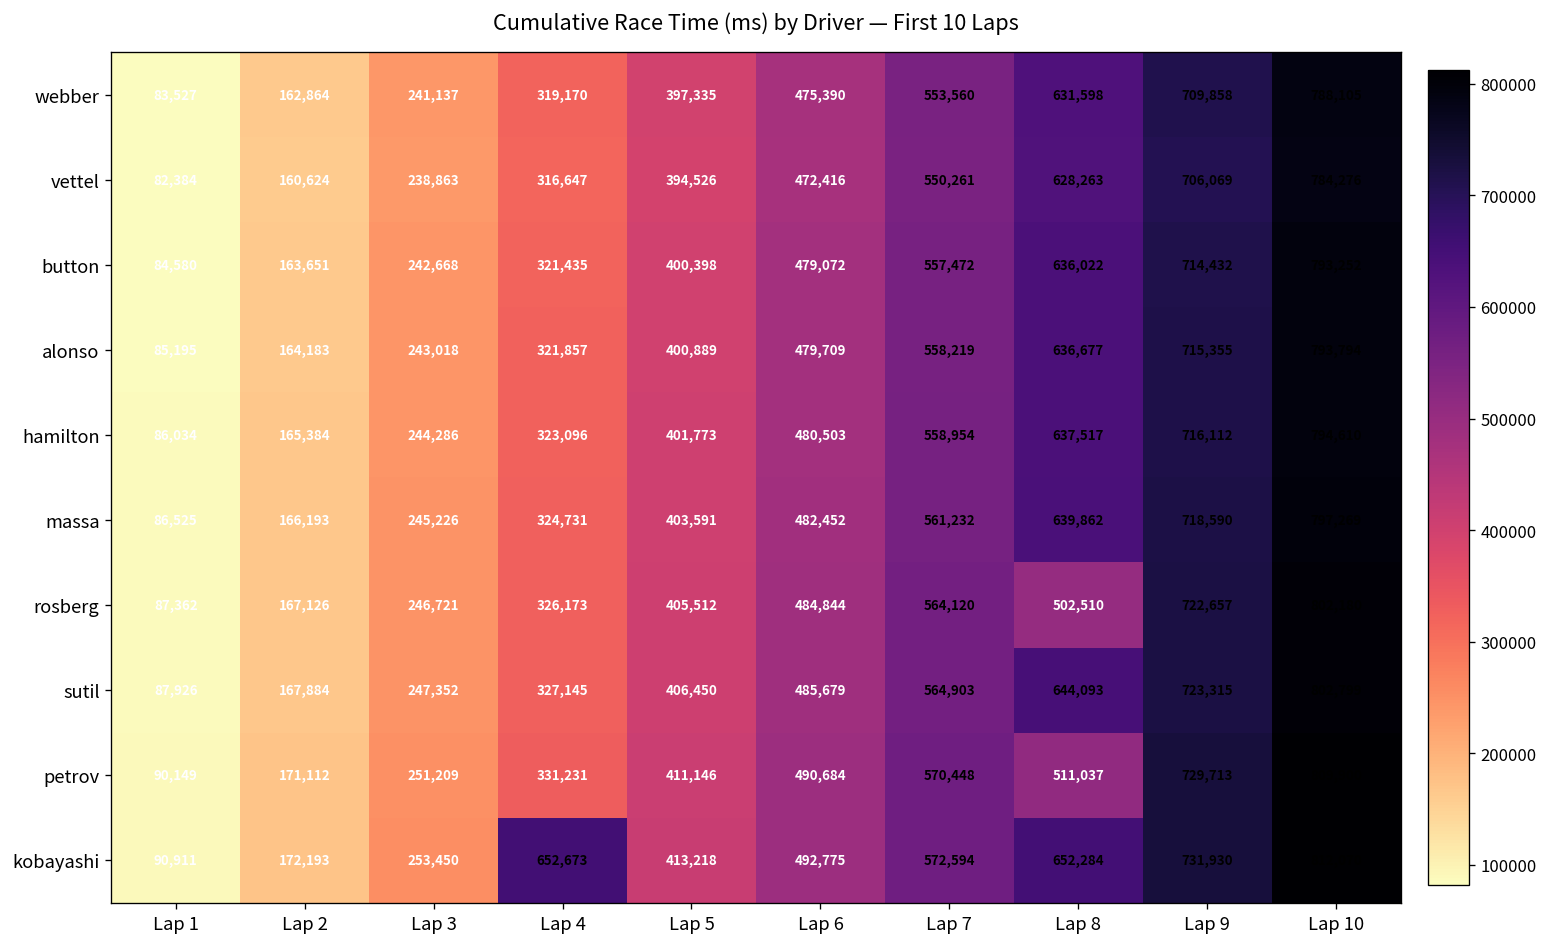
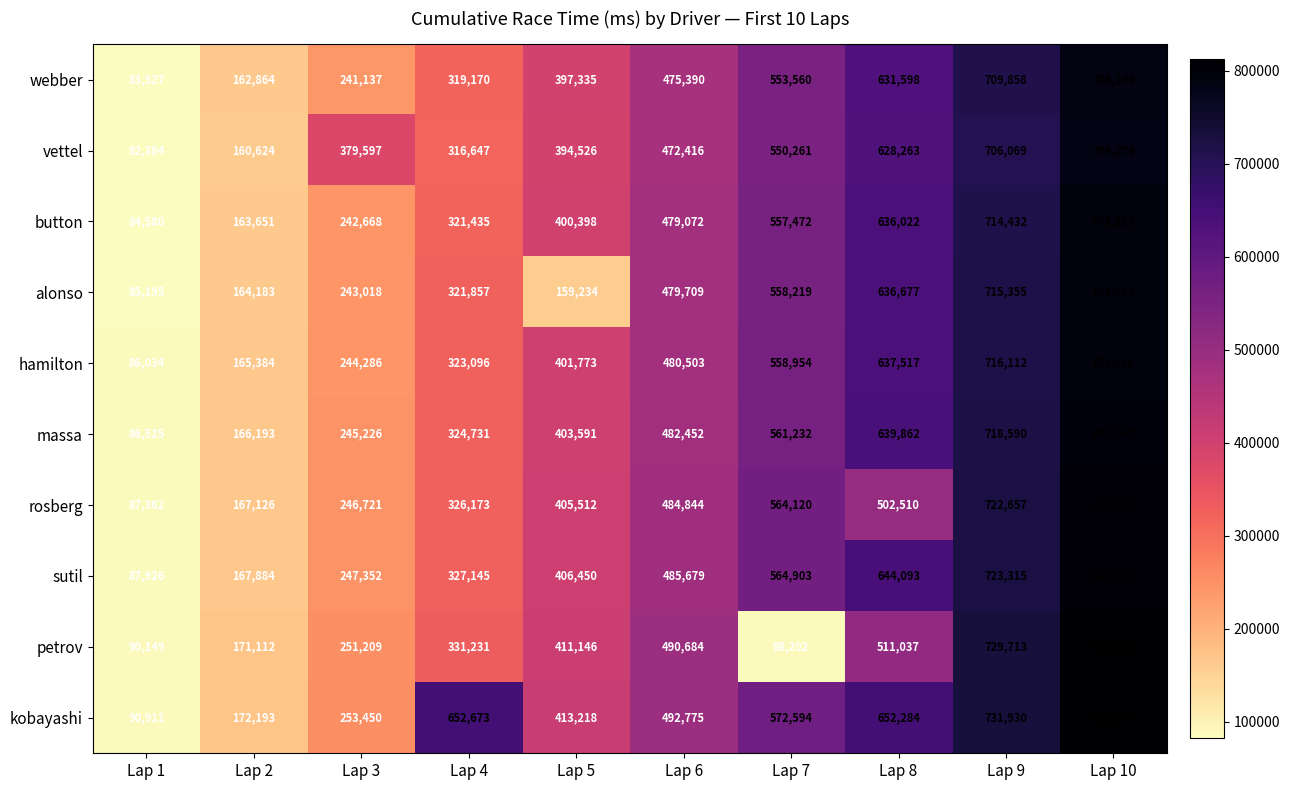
  {
    "webber": {
      "Lap 1": "83,527",
      "Lap 2": "162,864",
      "Lap 3": "241,137",
      "Lap 4": "319,170",
      "Lap 5": "397,335",
      "Lap 6": "475,390",
      "Lap 7": "553,560",
      "Lap 8": "631,598",
      "Lap 9": "709,858"
    },
    "vettel": {
      "Lap 1": "82,384",
      "Lap 2": "160,624",
-     "Lap 3": "238,863",
+     "Lap 3": "379,597",
      "Lap 4": "316,647",
      "Lap 5": "394,526",
      "Lap 6": "472,416",
      "Lap 7": "550,261",
      "Lap 8": "628,263",
      "Lap 9": "706,069"
    },
    "button": {
      "Lap 1": "84,580",
      "Lap 2": "163,651",
      "Lap 3": "242,668",
      "Lap 4": "321,435",
      "Lap 5": "400,398",
      "Lap 6": "479,072",
      "Lap 7": "557,472",
      "Lap 8": "636,022",
      "Lap 9": "714,432"
    },
    "alonso": {
      "Lap 1": "85,195",
      "Lap 2": "164,183",
      "Lap 3": "243,018",
      "Lap 4": "321,857",
-     "Lap 5": "400,889",
+     "Lap 5": "159,234",
      "Lap 6": "479,709",
      "Lap 7": "558,219",
      "Lap 8": "636,677",
      "Lap 9": "715,355"
    },
    "hamilton": {
      "Lap 1": "86,034",
      "Lap 2": "165,384",
      "Lap 3": "244,286",
      "Lap 4": "323,096",
      "Lap 5": "401,773",
      "Lap 6": "480,503",
      "Lap 7": "558,954",
      "Lap 8": "637,517",
      "Lap 9": "716,112"
    },
    "massa": {
      "Lap 1": "86,525",
      "Lap 2": "166,193",
      "Lap 3": "245,226",
      "Lap 4": "324,731",
      "Lap 5": "403,591",
      "Lap 6": "482,452",
      "Lap 7": "561,232",
      "Lap 8": "639,862",
      "Lap 9": "718,590"
    },
    "rosberg": {
      "Lap 1": "87,362",
      "Lap 2": "167,126",
      "Lap 3": "246,721",
      "Lap 4": "326,173",
      "Lap 5": "405,512",
      "Lap 6": "484,844",
      "Lap 7": "564,120",
      "Lap 8": "502,510",
      "Lap 9": "722,657"
    },
    "sutil": {
      "Lap 1": "87,926",
      "Lap 2": "167,884",
      "Lap 3": "247,352",
      "Lap 4": "327,145",
      "Lap 5": "406,450",
      "Lap 6": "485,679",
      "Lap 7": "564,903",
      "Lap 8": "644,093",
      "Lap 9": "723,315"
    },
    "petrov": {
      "Lap 1": "90,149",
      "Lap 2": "171,112",
      "Lap 3": "251,209",
      "Lap 4": "331,231",
      "Lap 5": "411,146",
      "Lap 6": "490,684",
-     "Lap 7": "570,448",
+     "Lap 7": "88,202",
      "Lap 8": "511,037",
      "Lap 9": "729,713"
    },
    "kobayashi": {
      "Lap 1": "90,911",
      "Lap 2": "172,193",
      "Lap 3": "253,450",
      "Lap 4": "652,673",
      "Lap 5": "413,218",
      "Lap 6": "492,775",
      "Lap 7": "572,594",
      "Lap 8": "652,284",
      "Lap 9": "731,930"
    }
  }
